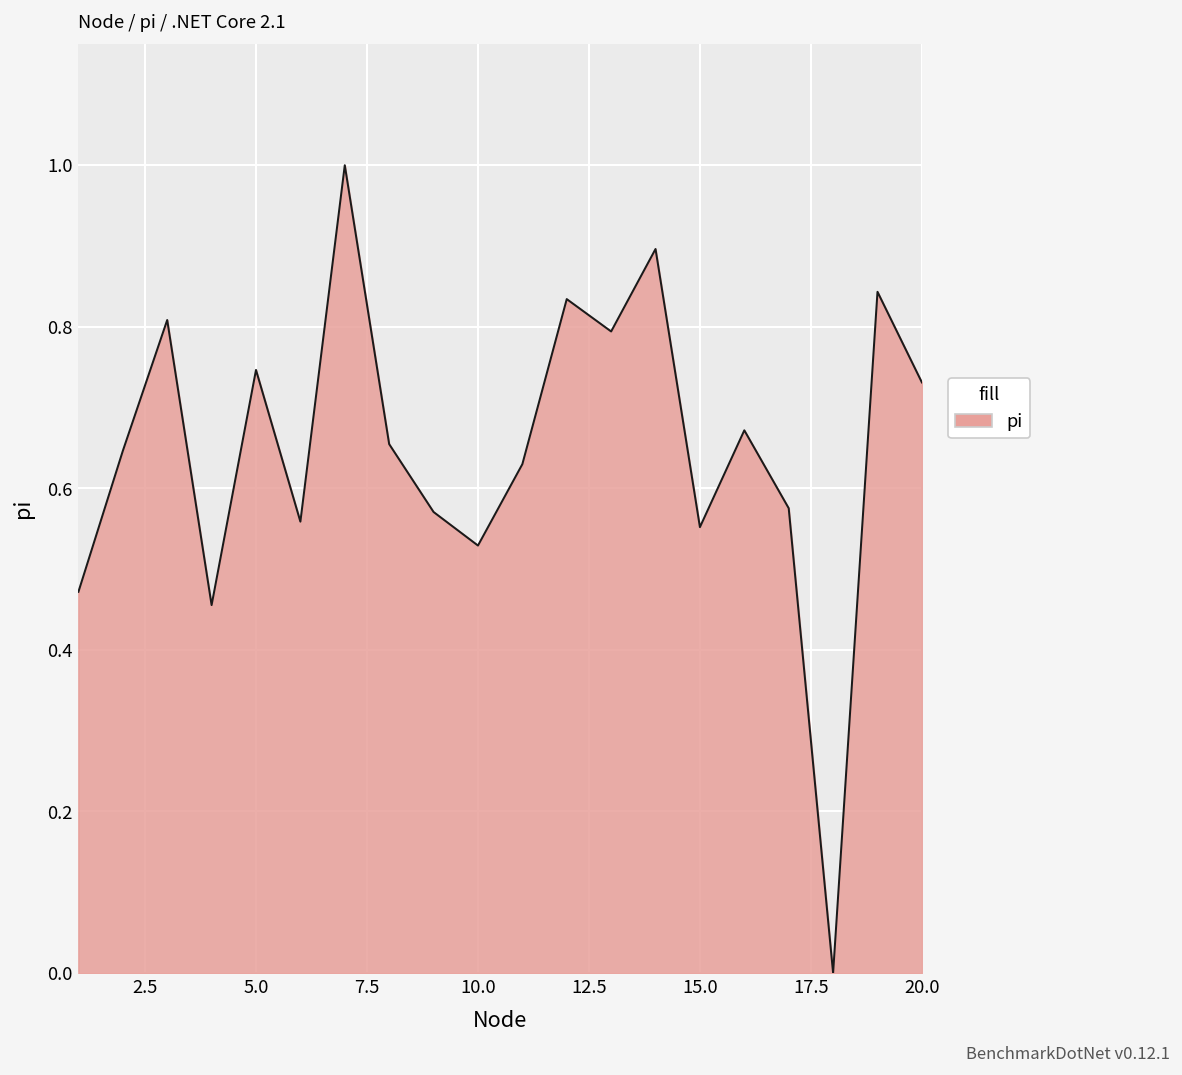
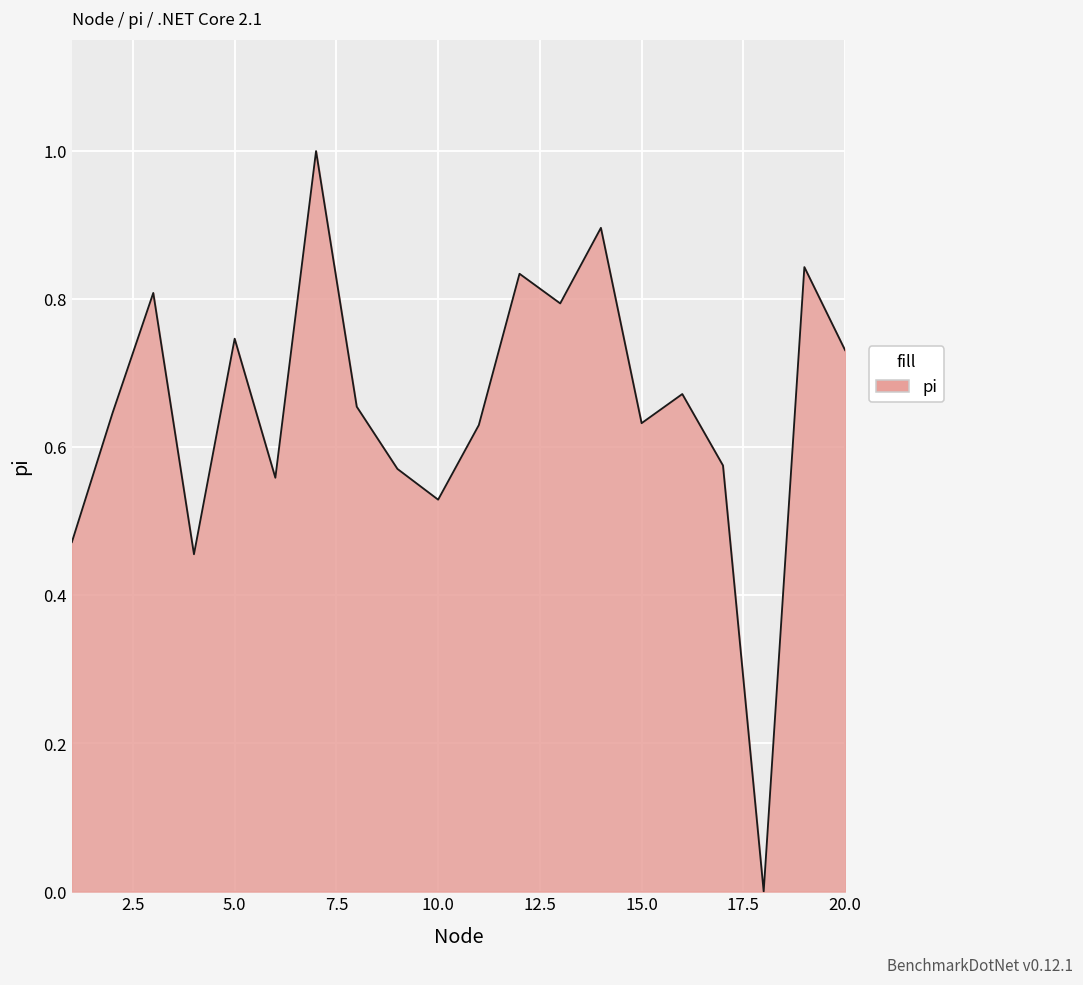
  {
    "5.0": 0.75,
    "10.0": 0.53,
-   "15.0": 0.55,
+   "15.0": 0.63,
    "20.0": 0.73
  }
